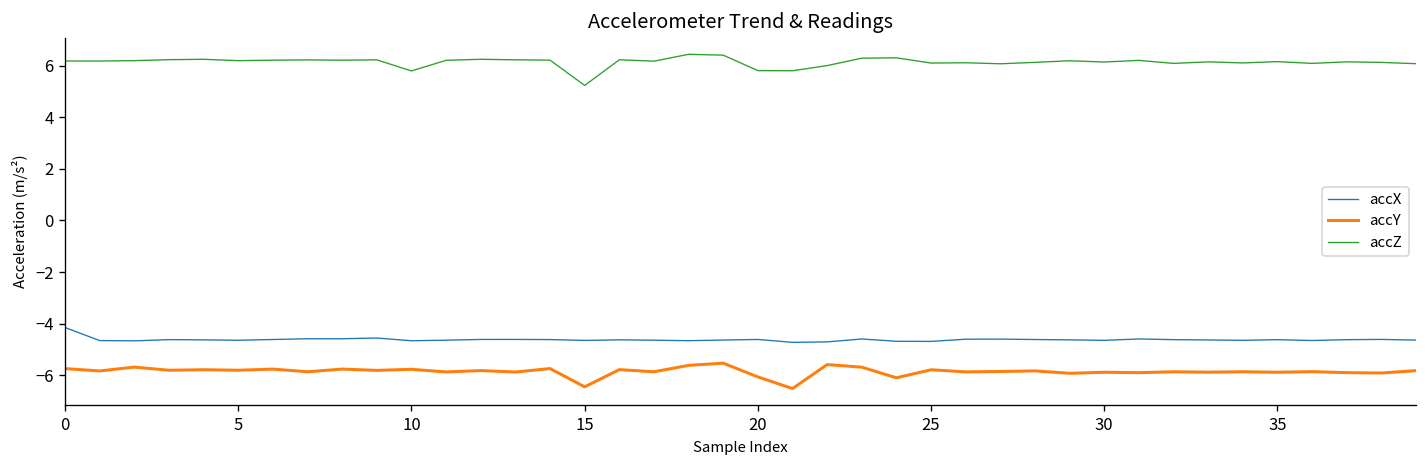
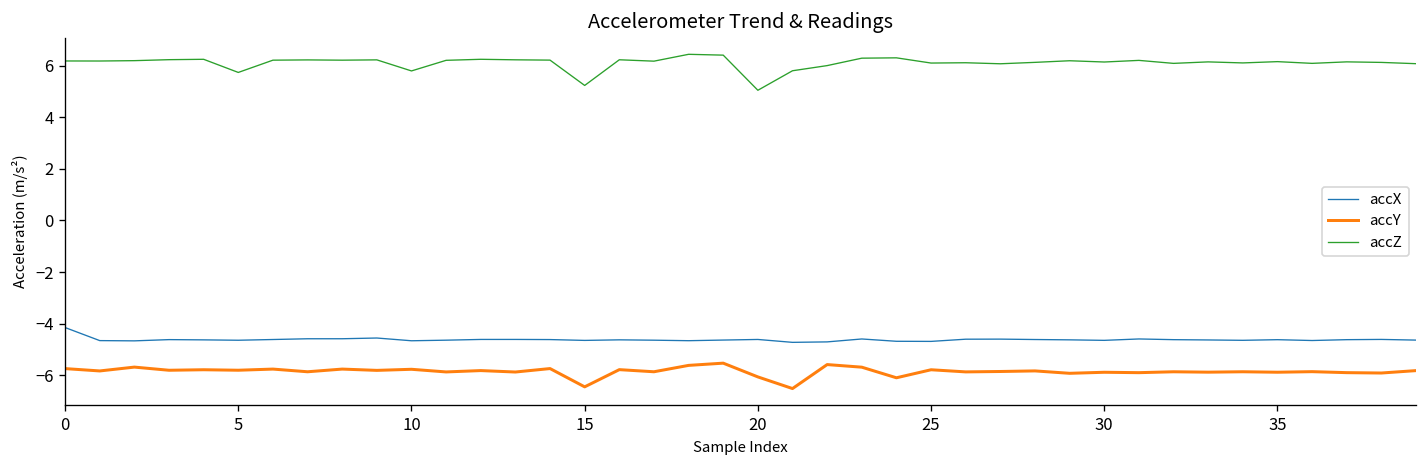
  {
    "accX": {
      "0": -4.2,
      "5": -4.6,
      "10": -4.7,
      "15": -4.7,
      "20": -4.6,
      "25": -4.7,
      "30": -4.7,
      "35": -4.6
    },
    "accY": {
      "0": -5.7,
      "5": -5.8,
      "10": -5.8,
      "15": -6.5,
      "20": -6.1,
      "25": -5.8,
      "30": -5.9,
      "35": -5.9
    },
    "accZ": {
      "0": 6.2,
-     "5": 6.2,
+     "5": 5.7,
      "10": 5.8,
      "15": 5.2,
-     "20": 5.8,
+     "20": 5.0,
      "25": 6.1,
      "30": 6.1,
      "35": 6.2
    }
  }
